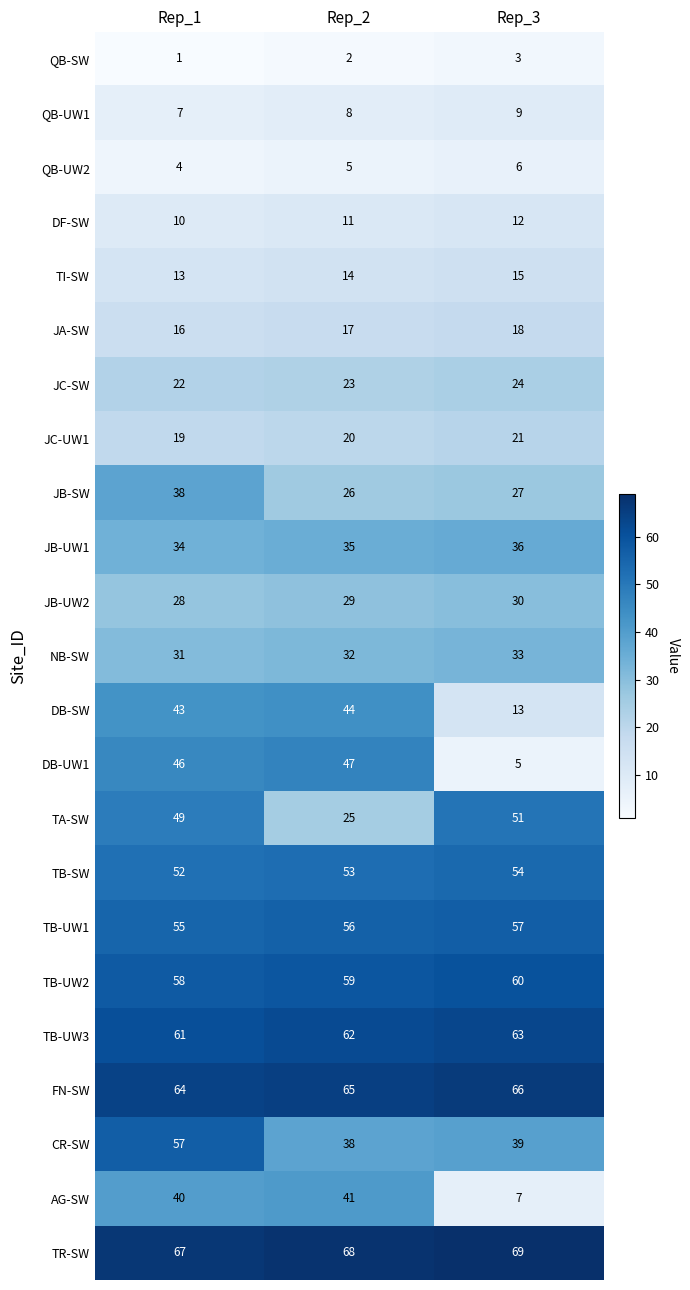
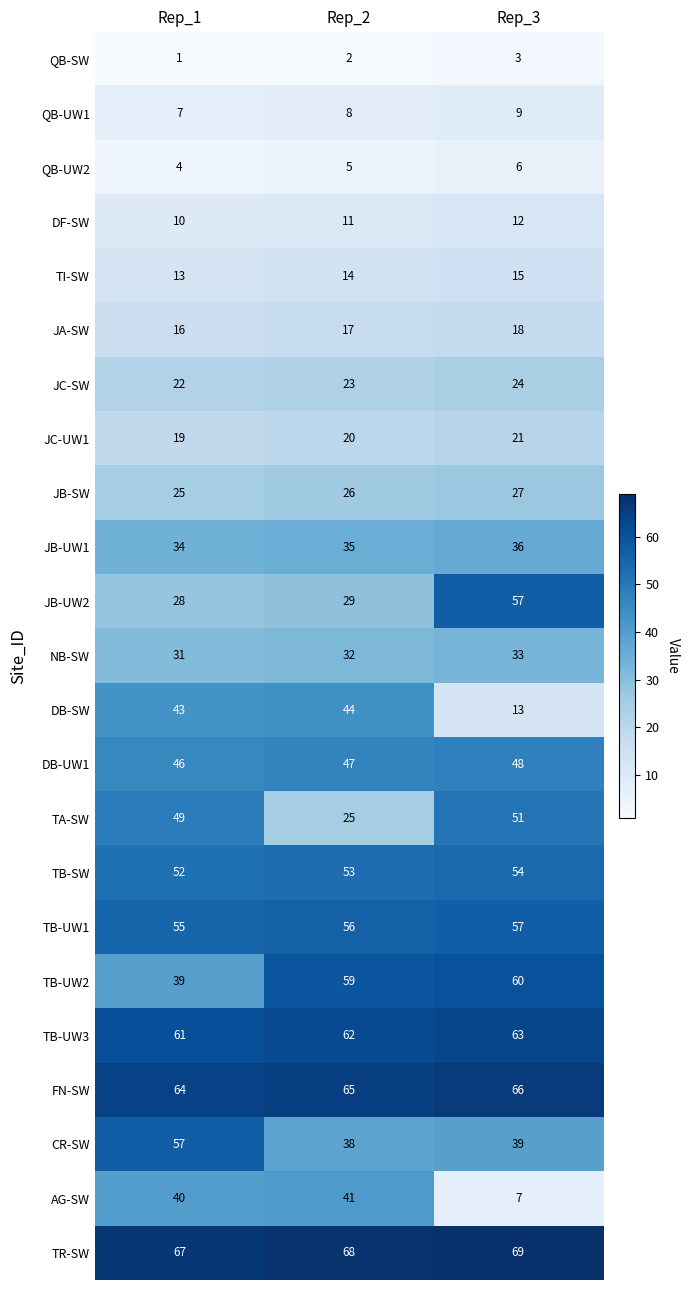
  {
    "QB-SW": {
      "Rep_1": 1,
      "Rep_2": 2,
      "Rep_3": 3
    },
    "QB-UW1": {
      "Rep_1": 7,
      "Rep_2": 8,
      "Rep_3": 9
    },
    "QB-UW2": {
      "Rep_1": 4,
      "Rep_2": 5,
      "Rep_3": 6
    },
    "DF-SW": {
      "Rep_1": 10,
      "Rep_2": 11,
      "Rep_3": 12
    },
    "TI-SW": {
      "Rep_1": 13,
      "Rep_2": 14,
      "Rep_3": 15
    },
    "JA-SW": {
      "Rep_1": 16,
      "Rep_2": 17,
      "Rep_3": 18
    },
    "JC-SW": {
      "Rep_1": 22,
      "Rep_2": 23,
      "Rep_3": 24
    },
    "JC-UW1": {
      "Rep_1": 19,
      "Rep_2": 20,
      "Rep_3": 21
    },
    "JB-SW": {
-     "Rep_1": 38,
+     "Rep_1": 25,
      "Rep_2": 26,
      "Rep_3": 27
    },
    "JB-UW1": {
      "Rep_1": 34,
      "Rep_2": 35,
      "Rep_3": 36
    },
    "JB-UW2": {
      "Rep_1": 28,
      "Rep_2": 29,
-     "Rep_3": 30
+     "Rep_3": 57
    },
    "NB-SW": {
      "Rep_1": 31,
      "Rep_2": 32,
      "Rep_3": 33
    },
    "DB-SW": {
      "Rep_1": 43,
      "Rep_2": 44,
      "Rep_3": 13
    },
    "DB-UW1": {
      "Rep_1": 46,
      "Rep_2": 47,
-     "Rep_3": 5
+     "Rep_3": 48
    },
    "TA-SW": {
      "Rep_1": 49,
      "Rep_2": 25,
      "Rep_3": 51
    },
    "TB-SW": {
      "Rep_1": 52,
      "Rep_2": 53,
      "Rep_3": 54
    },
    "TB-UW1": {
      "Rep_1": 55,
      "Rep_2": 56,
      "Rep_3": 57
    },
    "TB-UW2": {
-     "Rep_1": 58,
+     "Rep_1": 39,
      "Rep_2": 59,
      "Rep_3": 60
    },
    "TB-UW3": {
      "Rep_1": 61,
      "Rep_2": 62,
      "Rep_3": 63
    },
    "FN-SW": {
      "Rep_1": 64,
      "Rep_2": 65,
      "Rep_3": 66
    },
    "CR-SW": {
      "Rep_1": 57,
      "Rep_2": 38,
      "Rep_3": 39
    },
    "AG-SW": {
      "Rep_1": 40,
      "Rep_2": 41,
      "Rep_3": 7
    },
    "TR-SW": {
      "Rep_1": 67,
      "Rep_2": 68,
      "Rep_3": 69
    }
  }
